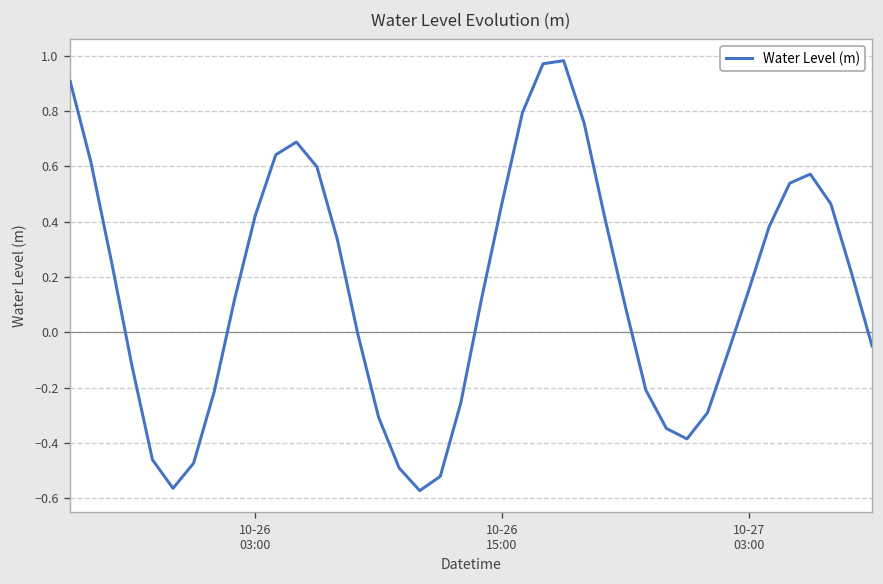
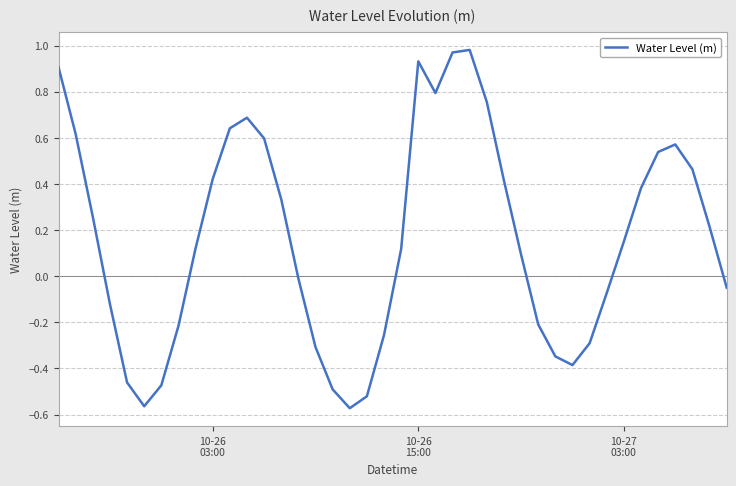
  {
    "10-26 03:00": 0.42,
-   "10-26 15:00": 0.47,
+   "10-26 15:00": 0.93,
    "10-27 03:00": 0.15
  }
